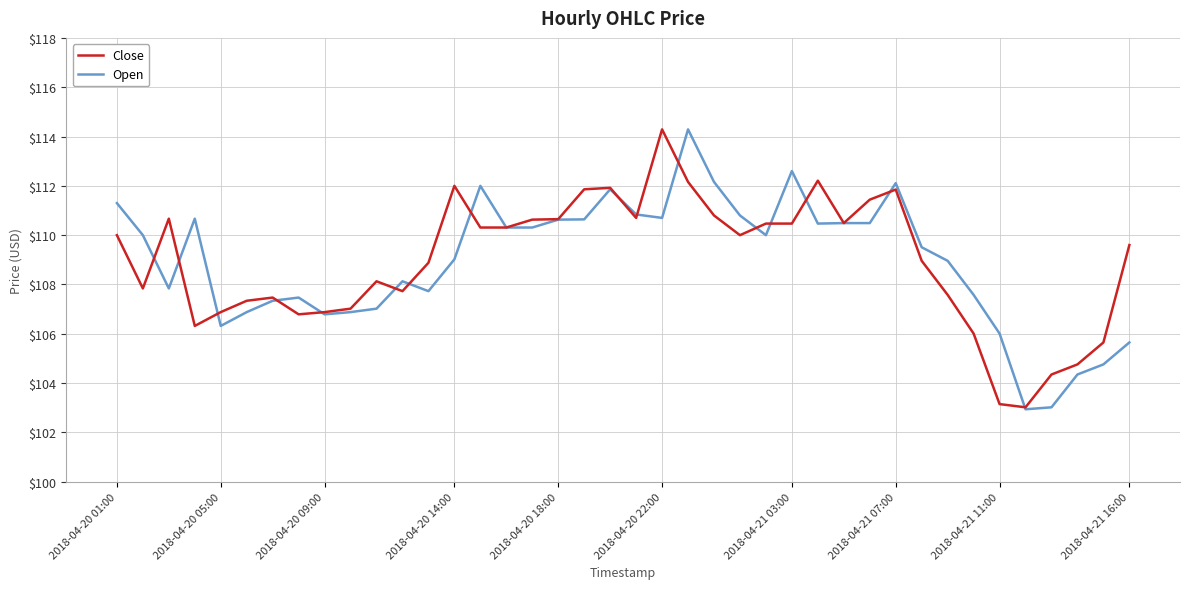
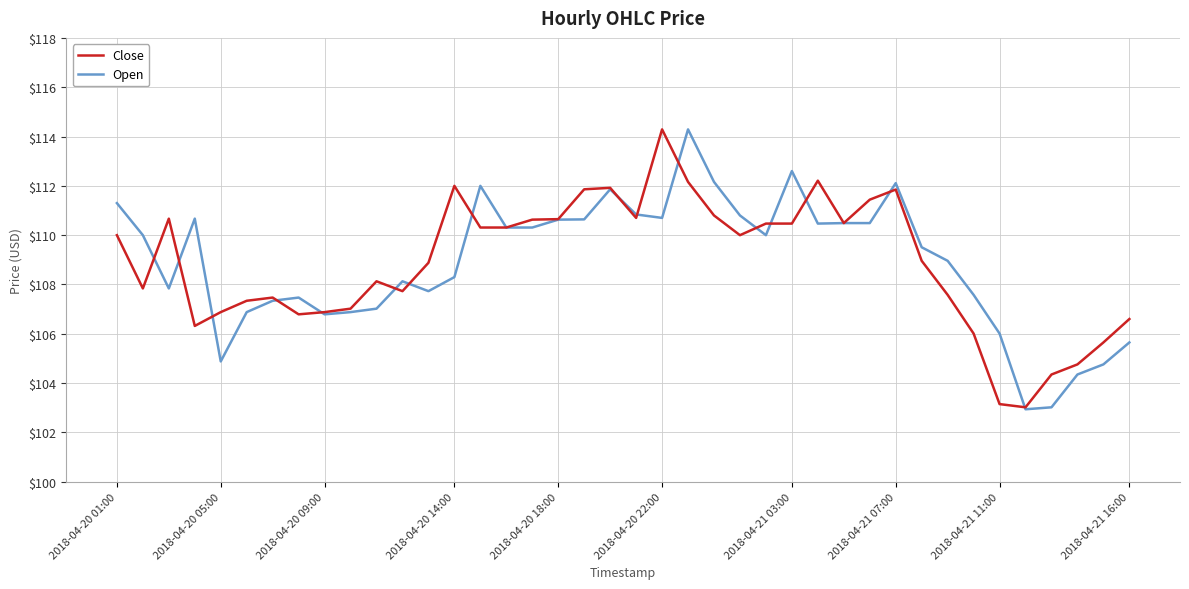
  {
    "Close": {
      "2018-04-20 01:00": "$110.0",
      "2018-04-20 05:00": "$106.9",
      "2018-04-20 14:00": "$112.0",
      "2018-04-20 22:00": "$114.3",
      "2018-04-21 03:00": "$110.5",
      "2018-04-21 07:00": "$111.9",
      "2018-04-21 11:00": "$103.2",
-     "2018-04-21 16:00": "$109.6"
+     "2018-04-21 16:00": "$106.6"
    },
    "Open": {
      "2018-04-20 01:00": "$111.3",
-     "2018-04-20 05:00": "$106.3",
-     "2018-04-20 14:00": "$109.0",
+     "2018-04-20 05:00": "$104.9",
+     "2018-04-20 14:00": "$108.3",
      "2018-04-20 22:00": "$110.7",
      "2018-04-21 03:00": "$112.6",
      "2018-04-21 07:00": "$112.1",
      "2018-04-21 11:00": "$106.0",
      "2018-04-21 16:00": "$105.7"
    }
  }
